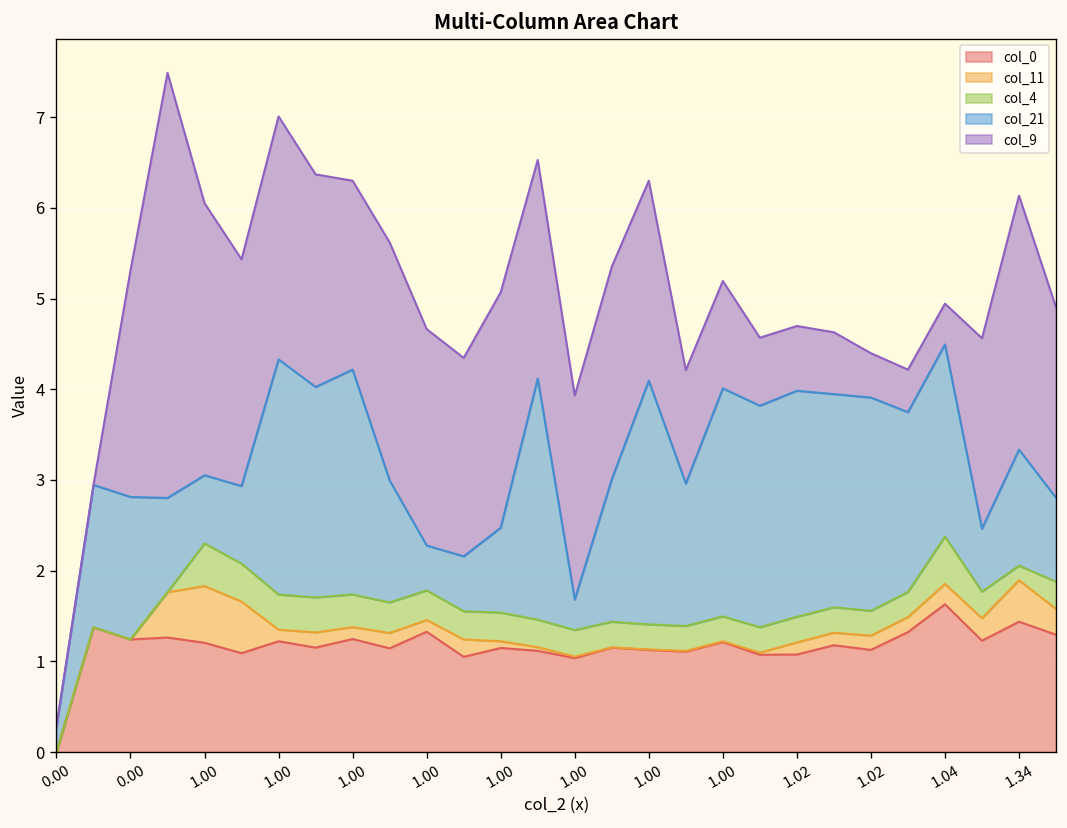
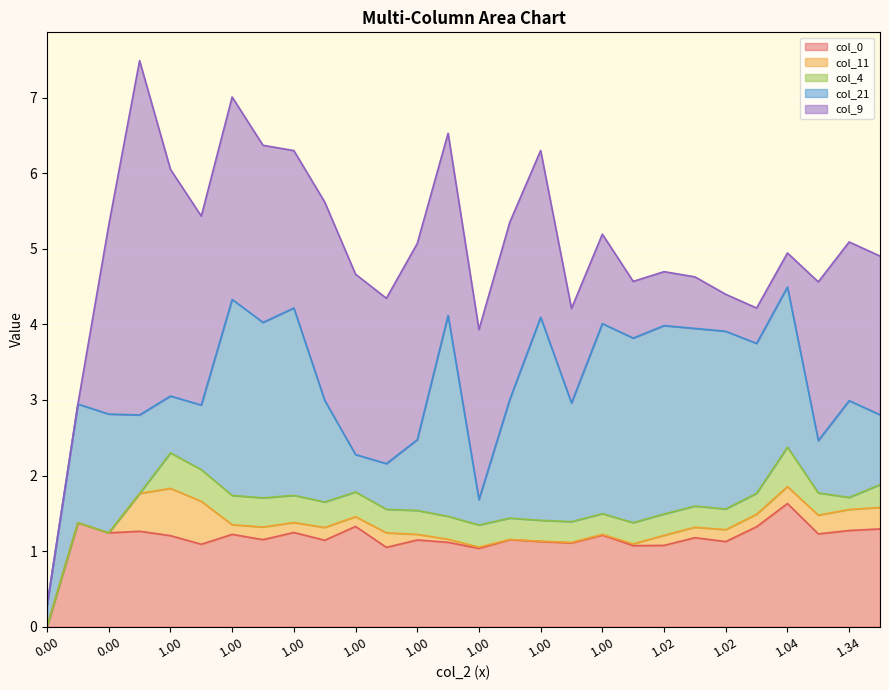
  {
    "col_0": {
      "1.04": 1.6,
-     "1.34": 1.4
+     "1.34": 1.3
    },
    "col_11": {
      "1.04": 0.2,
-     "1.34": 0.5
+     "1.34": 0.3
    },
    "col_4": {
      "1.04": 0.5,
      "1.34": 0.2
    },
    "col_21": {
      "1.04": 2.1,
      "1.34": 1.3
    },
    "col_9": {
      "1.04": 0.5,
-     "1.34": 2.8
+     "1.34": 2.1
    }
  }
